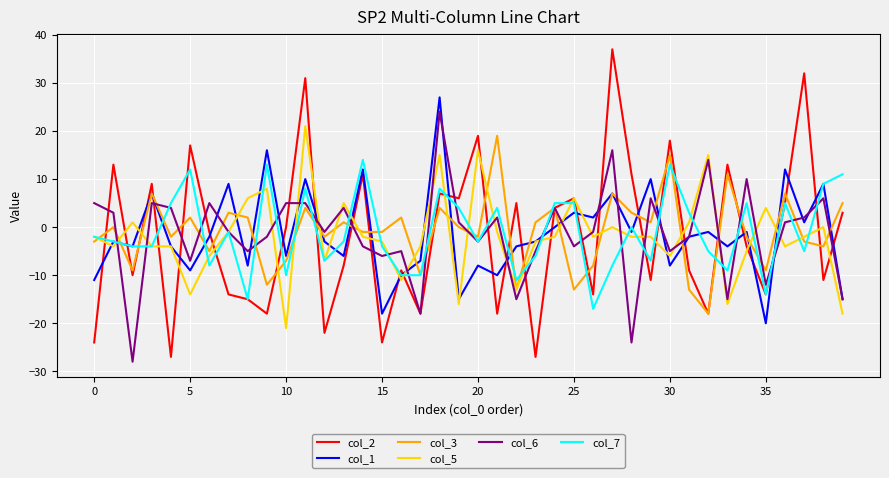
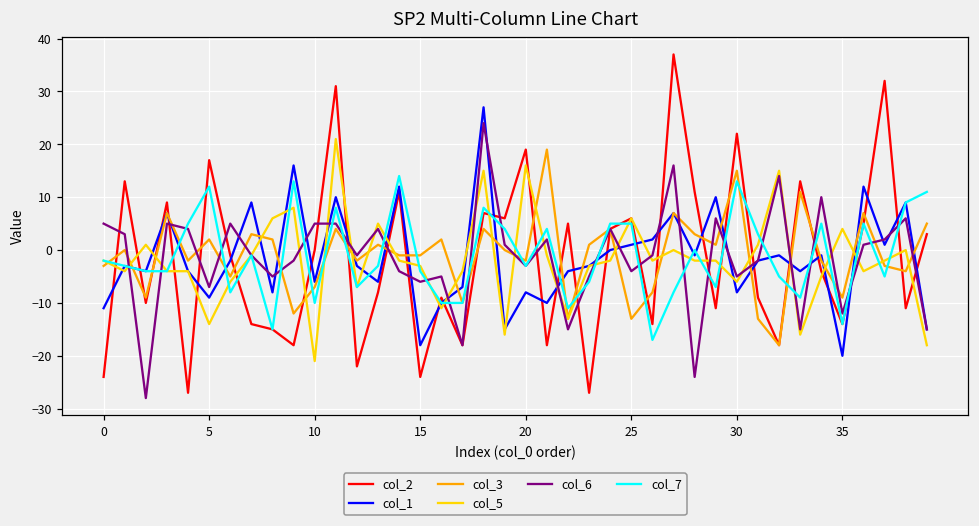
  {
    "col_2": {
      "0": -24,
      "5": 17,
      "10": 0,
      "15": -24,
      "20": 19,
-     "30": 18
+     "30": 22
    },
    "col_1": {
      "0": -11,
      "5": -9,
      "10": -6,
      "15": -18,
      "20": -8,
-     "25": 3,
+     "25": 1,
      "30": -8,
      "35": -20
    },
    "col_6": {
      "0": 5,
      "5": -7,
      "10": 5,
      "15": -6,
      "25": -4,
      "30": -5,
      "35": -12
    },
    "col_7": {
      "5": 12,
      "10": -10,
      "15": -4,
      "25": 5,
      "30": 13
    }
  }
